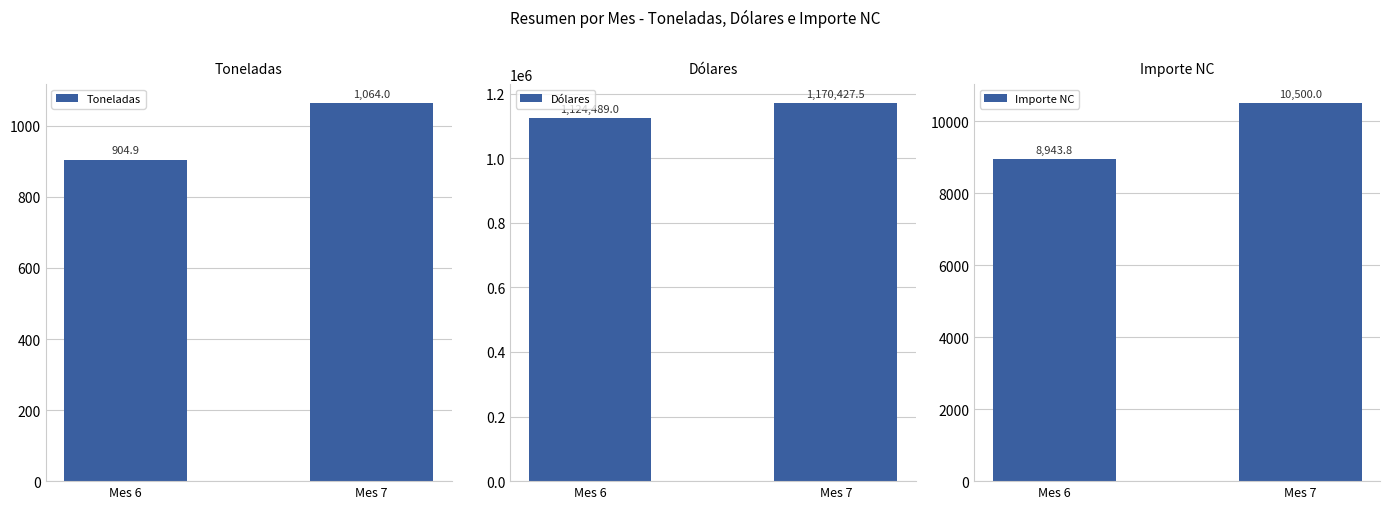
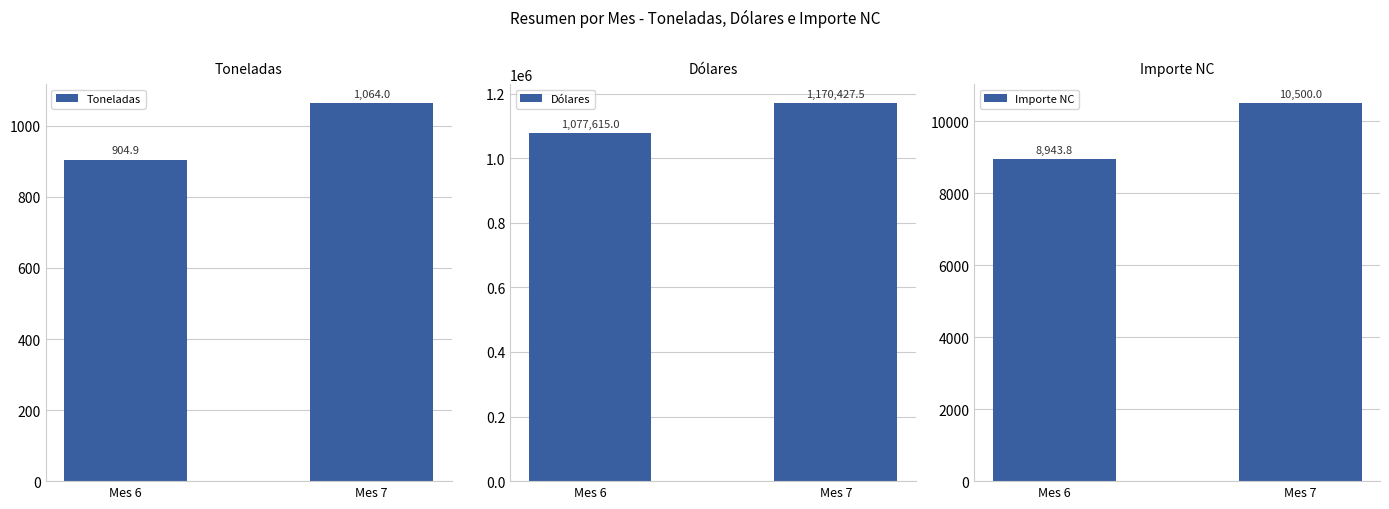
  {
    "Toneladas": {
      "Mes 6": "904.9",
      "Mes 7": "1,064.0"
    },
    "Dólares": {
-     "Mes 6": "1,124,489.0",
+     "Mes 6": "1,077,615.0",
      "Mes 7": "1,170,427.5"
    },
    "Importe NC": {
      "Mes 6": "8,943.8",
      "Mes 7": "10,500.0"
    }
  }
